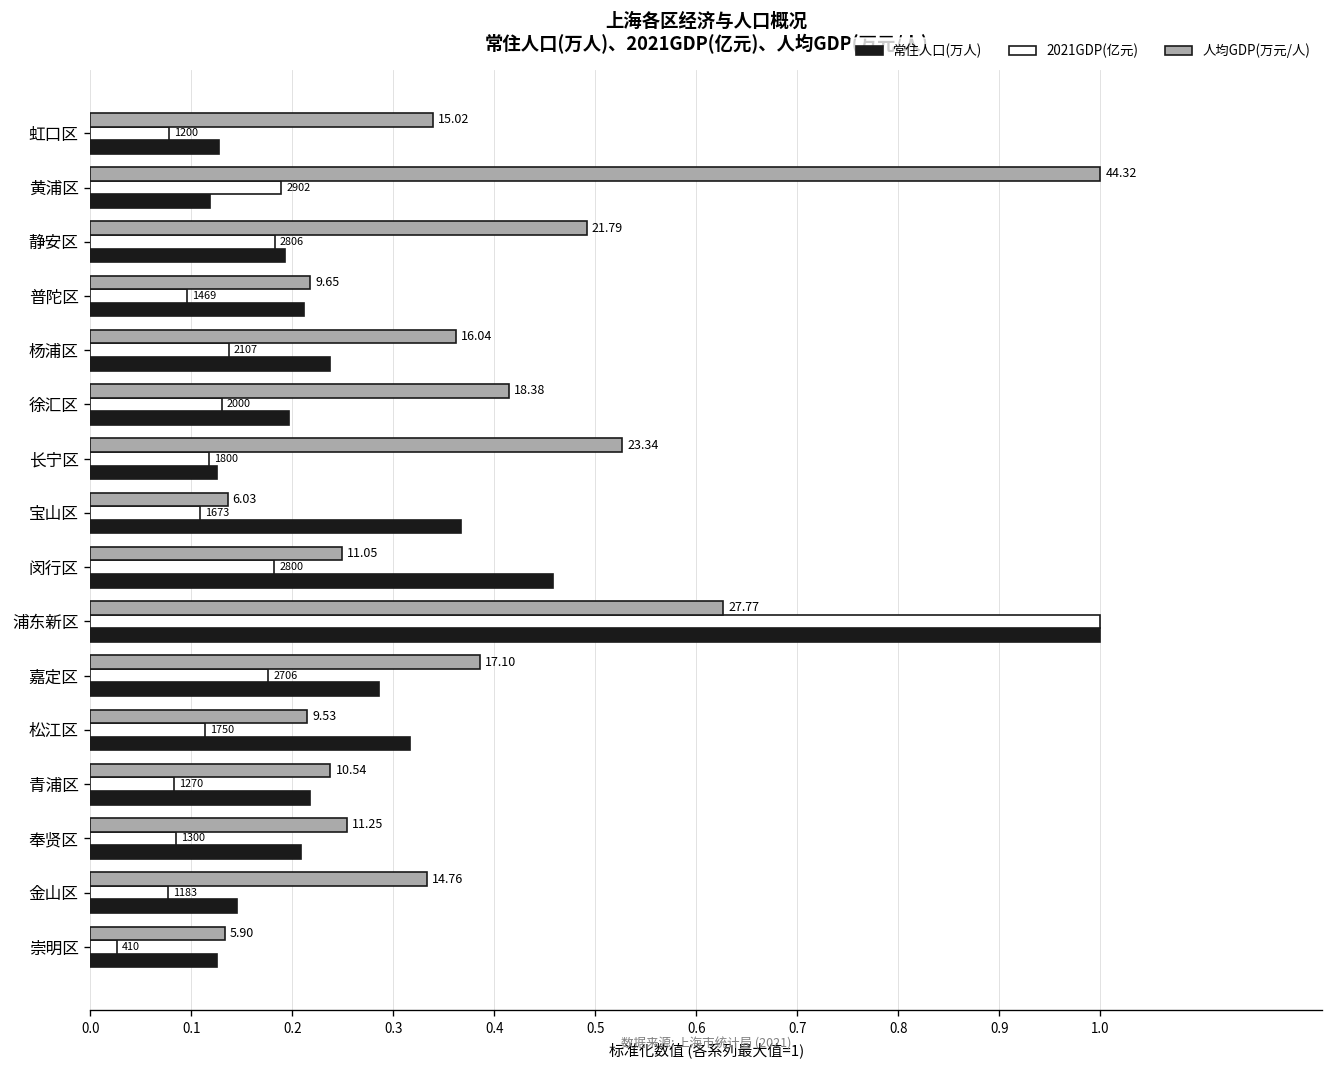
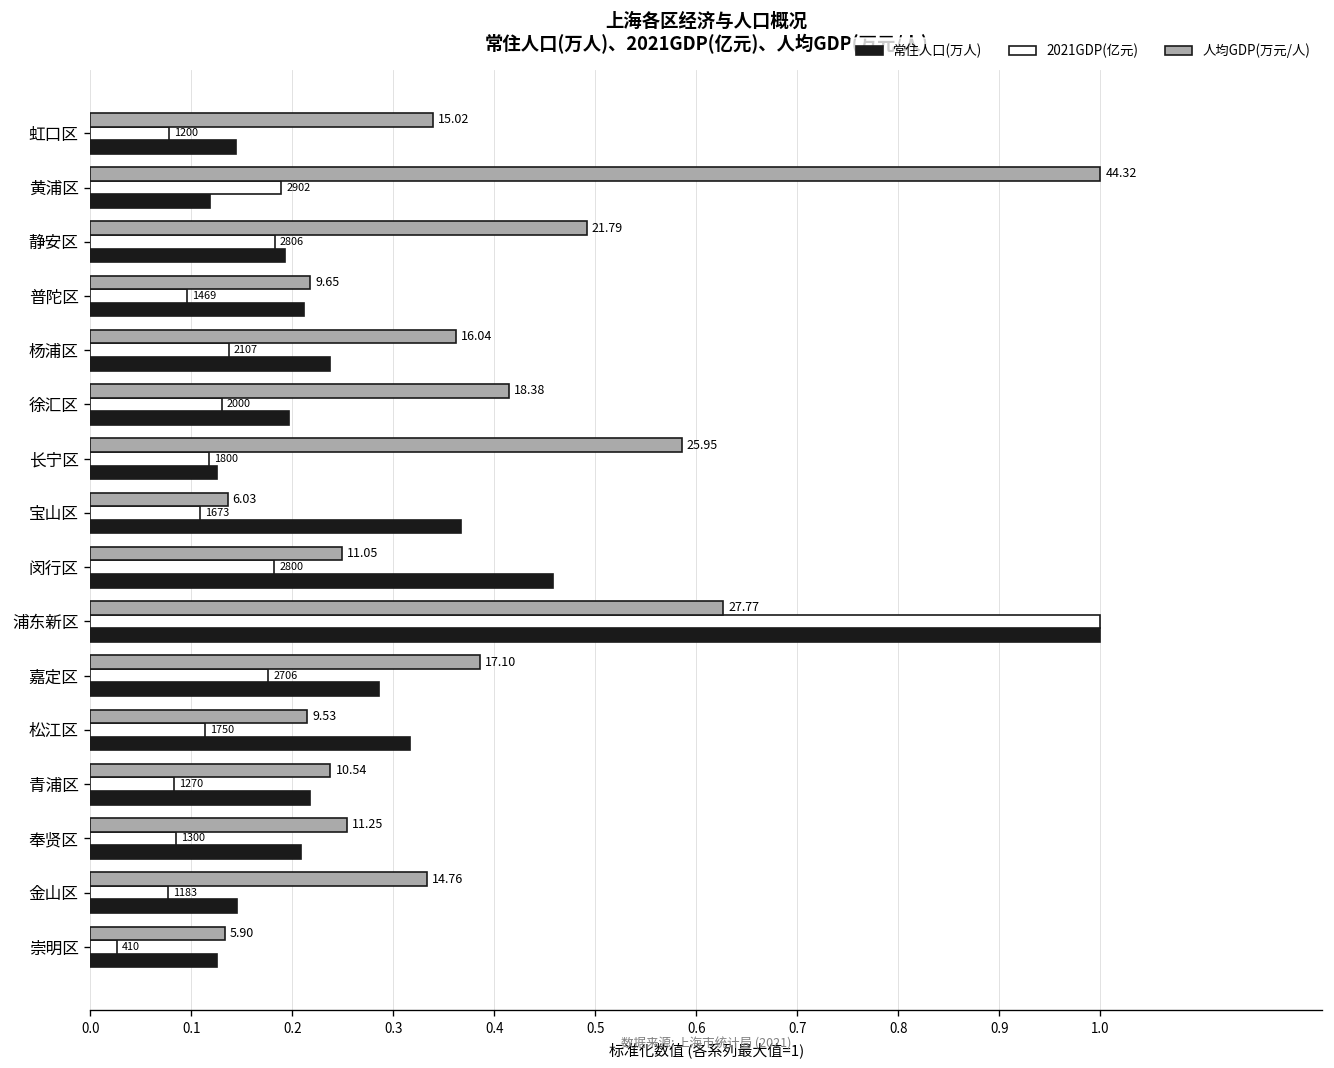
  {
    "常住人口(万人)": {
-     "虹口区": 0.13,
+     "虹口区": 0.14,
      "黄浦区": 0.12,
      "静安区": 0.19,
      "普陀区": 0.21,
      "杨浦区": 0.24,
      "徐汇区": 0.20,
      "长宁区": 0.13,
      "宝山区": 0.37,
      "闵行区": 0.46,
      "浦东新区": 1.00,
      "嘉定区": 0.29,
      "松江区": 0.32,
      "青浦区": 0.22,
      "奉贤区": 0.21,
      "金山区": 0.14,
      "崇明区": 0.13
    },
    "2021GDP(亿元)": {
      "浦东新区": 1.00
    },
    "人均GDP(万元/人)": {
-     "长宁区": 23.34
+     "长宁区": 25.95
    }
  }
